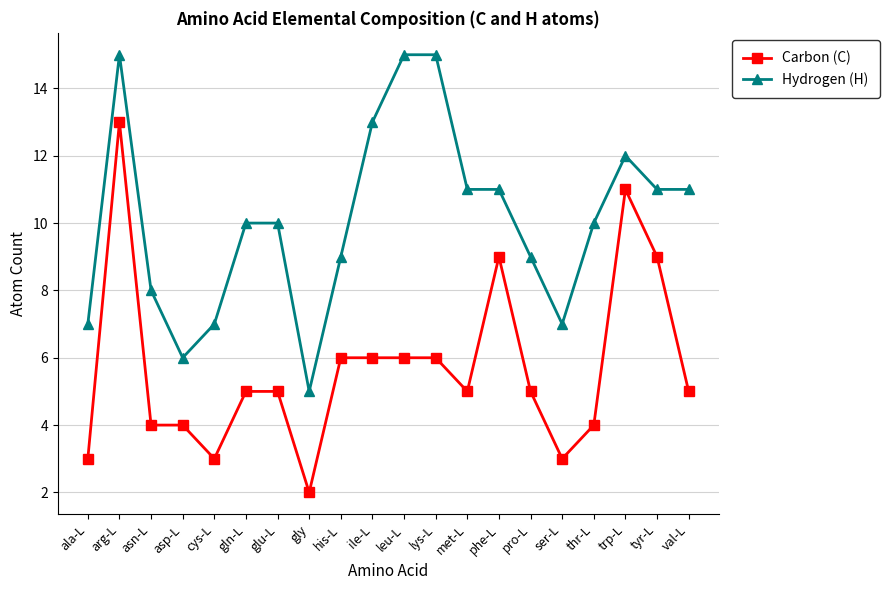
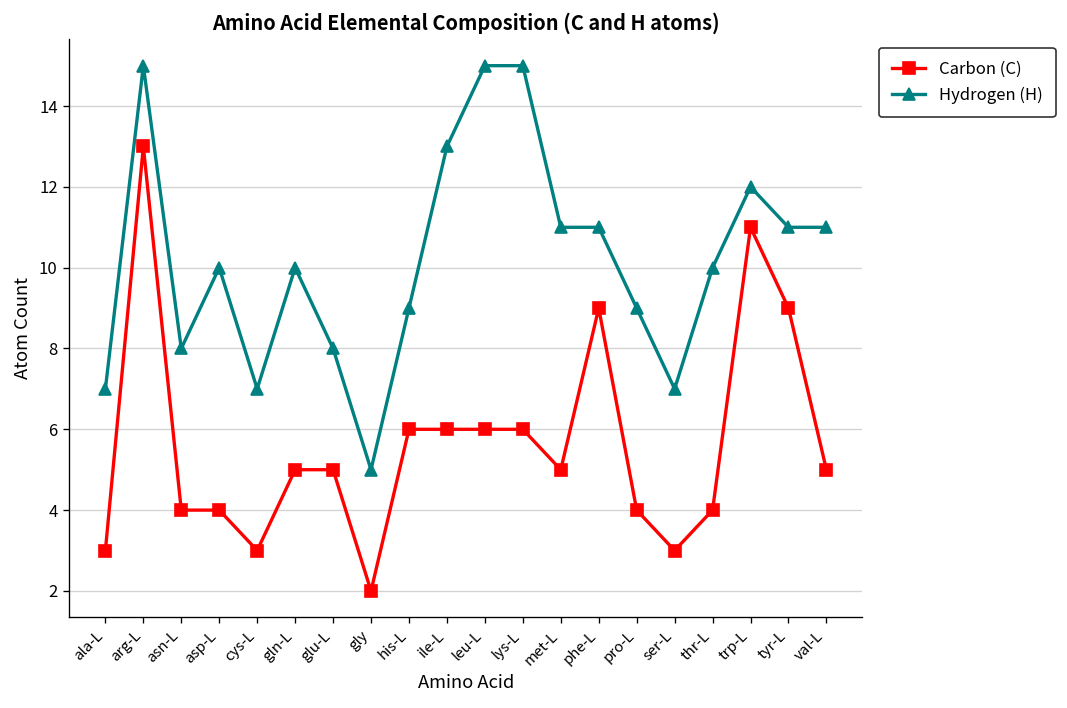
  {
    "Carbon (C)": {
      "ala-L": 3,
      "arg-L": 13,
      "asn-L": 4,
      "asp-L": 4,
      "cys-L": 3,
      "gln-L": 5,
      "glu-L": 5,
      "gly": 2,
      "his-L": 6,
      "ile-L": 6,
      "leu-L": 6,
      "lys-L": 6,
      "met-L": 5,
      "phe-L": 9,
-     "pro-L": 5,
+     "pro-L": 4,
      "ser-L": 3,
      "thr-L": 4,
      "trp-L": 11,
      "tyr-L": 9,
      "val-L": 5
    },
    "Hydrogen (H)": {
      "ala-L": 7,
      "arg-L": 15,
      "asn-L": 8,
-     "asp-L": 6,
+     "asp-L": 10,
      "cys-L": 7,
      "gln-L": 10,
-     "glu-L": 10,
+     "glu-L": 8,
      "gly": 5,
      "his-L": 9,
      "ile-L": 13,
      "leu-L": 15,
      "lys-L": 15,
      "met-L": 11,
      "phe-L": 11,
      "pro-L": 9,
      "ser-L": 7,
      "thr-L": 10,
      "trp-L": 12,
      "tyr-L": 11,
      "val-L": 11
    }
  }
